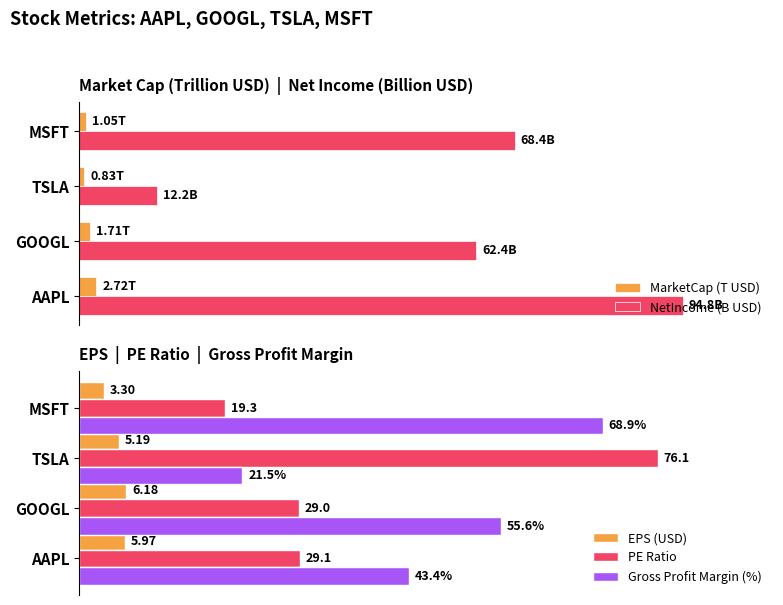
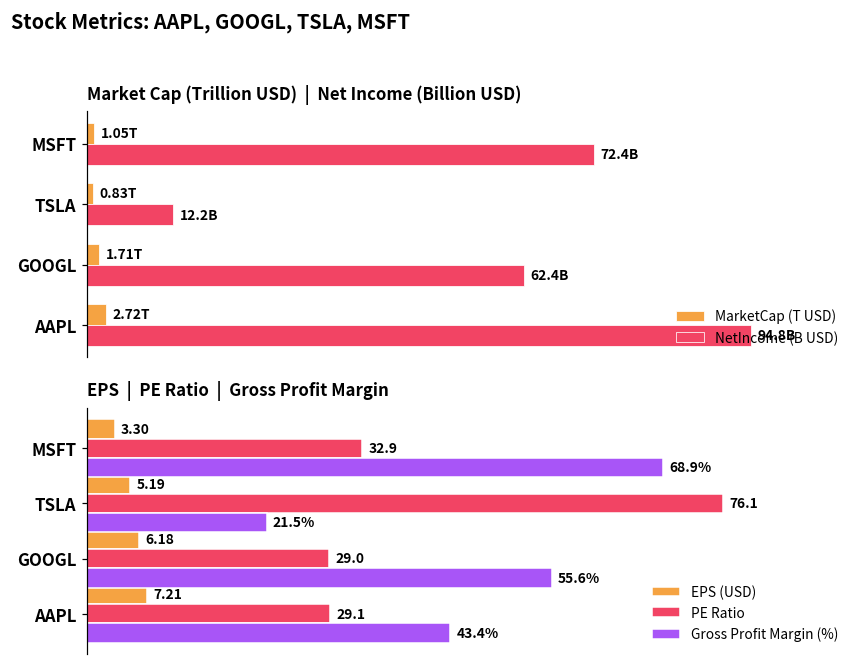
  {
    "Market Cap (Trillion USD) | Net Income (Billion USD)": {
      "MarketCap (T USD)": {
        "MSFT": "1.05T",
        "TSLA": "0.83T",
        "GOOGL": "1.71T",
        "AAPL": "2.72T"
      },
      "NetIncome (B USD)": {
-       "MSFT": "68.4B",
+       "MSFT": "72.4B",
        "TSLA": "12.2B",
        "GOOGL": "62.4B",
        "AAPL": "94.8B"
      }
    },
    "EPS | PE Ratio | Gross Profit Margin": {
      "EPS (USD)": {
        "MSFT": "3.30",
        "TSLA": "5.19",
        "GOOGL": "6.18",
-       "AAPL": "5.97"
+       "AAPL": "7.21"
      },
      "PE Ratio": {
-       "MSFT": "19.3",
+       "MSFT": "32.9",
        "TSLA": "76.1",
        "GOOGL": "29.0",
        "AAPL": "29.1"
      },
      "Gross Profit Margin (%)": {
        "MSFT": "68.9%",
        "TSLA": "21.5%",
        "GOOGL": "55.6%",
        "AAPL": "43.4%"
      }
    }
  }
